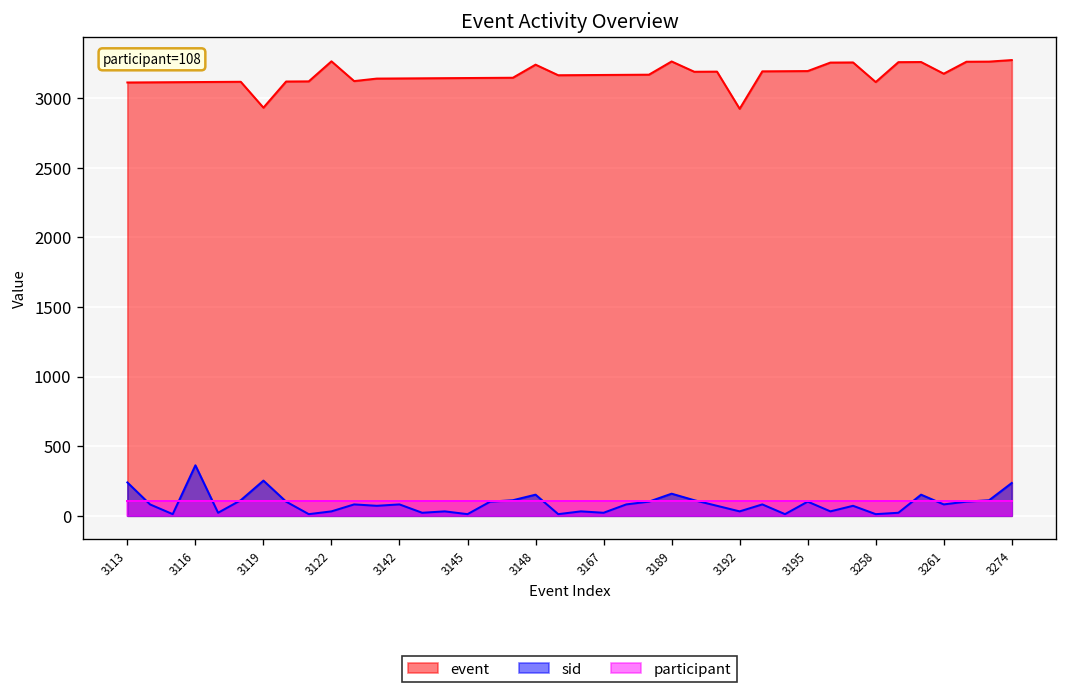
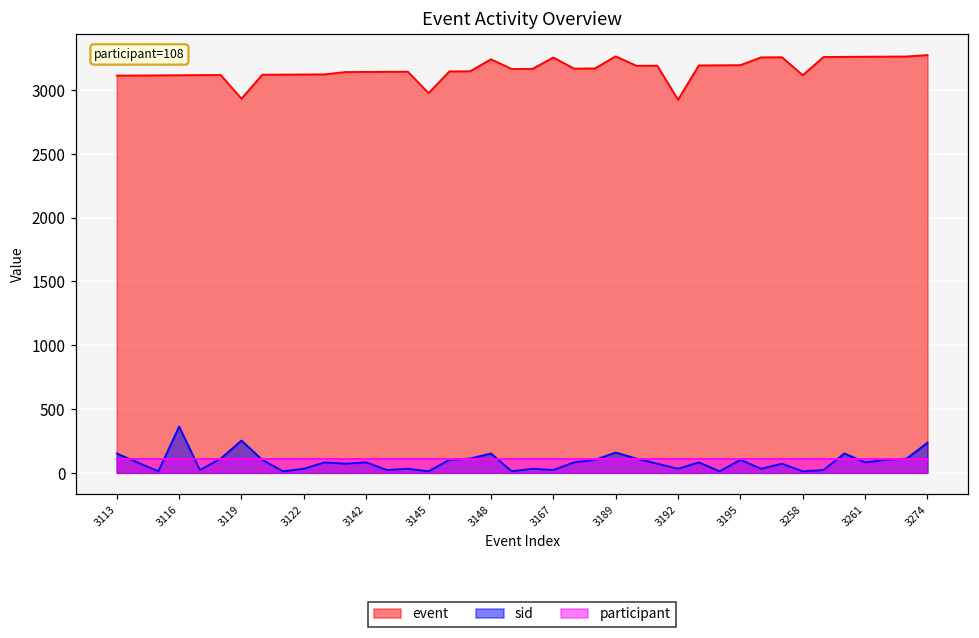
  {
    "event": {
      "3119": 2930,
-     "3122": 3270,
+     "3122": 3120,
      "3142": 3140,
-     "3145": 3150,
+     "3145": 2980,
      "3148": 3240,
-     "3167": 3170,
+     "3167": 3260,
      "3189": 3260,
      "3192": 2920,
      "3195": 3200,
      "3258": 3120,
-     "3261": 3180,
+     "3261": 3260,
      "3274": 3270
    },
    "sid": {
-     "3113": 240,
+     "3113": 150,
      "3116": 360,
      "3119": 250,
      "3122": 30,
      "3142": 80,
      "3145": 10,
      "3148": 150,
      "3167": 20,
      "3189": 160,
      "3192": 30,
      "3258": 10,
      "3261": 80,
      "3274": 240
    },
    "participant": {
      "3113": 110,
      "3116": 110,
      "3119": 110,
      "3122": 110,
      "3142": 110,
      "3145": 110,
      "3148": 110,
      "3167": 110,
      "3189": 110,
      "3192": 110,
      "3258": 110,
      "3261": 110,
      "3274": 110
    }
  }
